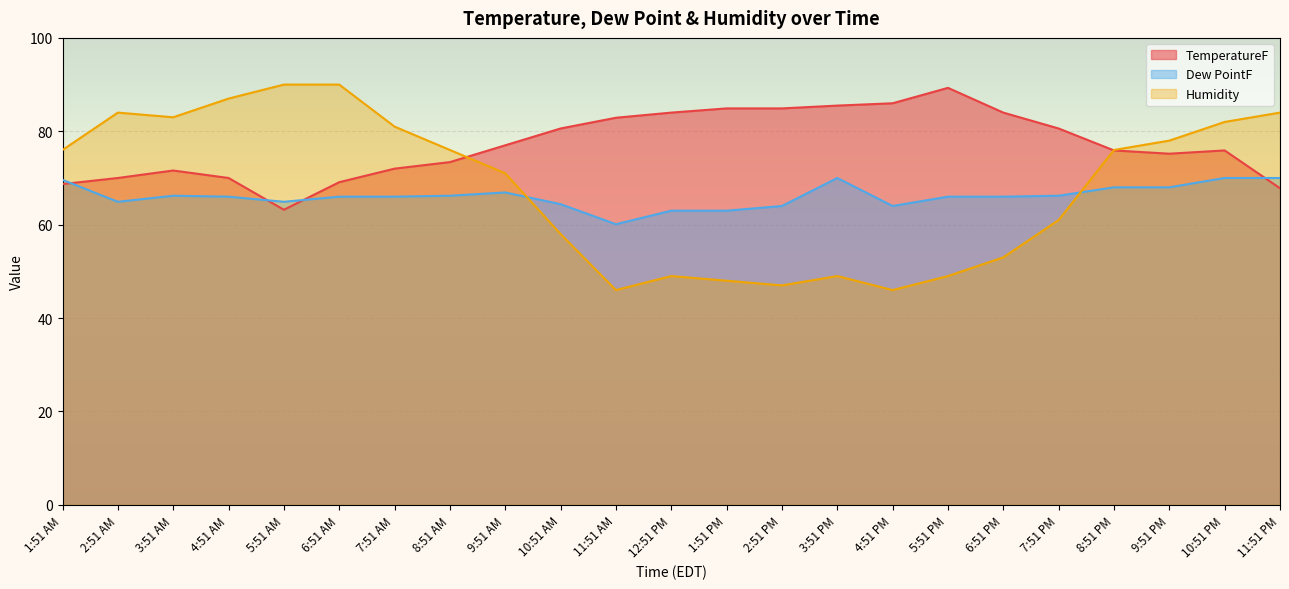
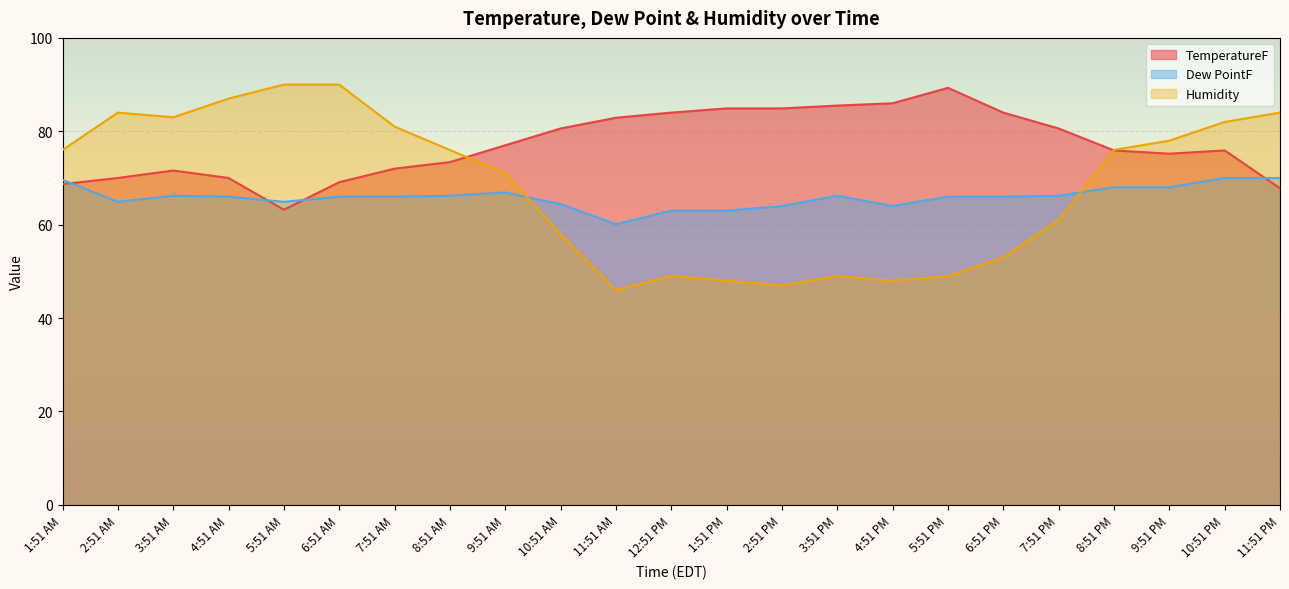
  {
    "TemperatureF": {
      "1:51 AM": 69,
      "2:51 AM": 70,
      "3:51 AM": 72,
      "4:51 AM": 70,
      "5:51 AM": 63,
      "6:51 AM": 69,
      "7:51 AM": 72,
      "8:51 AM": 73,
      "9:51 AM": 77,
      "10:51 AM": 81,
      "11:51 AM": 83,
      "12:51 PM": 84,
      "1:51 PM": 85,
      "2:51 PM": 85,
      "3:51 PM": 86,
      "4:51 PM": 86,
      "5:51 PM": 89,
      "6:51 PM": 84,
      "7:51 PM": 81,
      "9:51 PM": 75,
      "10:51 PM": 76,
      "11:51 PM": 68
    },
    "Dew PointF": {
      "1:51 AM": 70,
      "2:51 AM": 65,
      "3:51 AM": 66,
      "4:51 AM": 66,
      "5:51 AM": 65,
      "6:51 AM": 66,
      "7:51 AM": 66,
      "8:51 AM": 66,
      "9:51 AM": 67,
      "10:51 AM": 64,
      "11:51 AM": 60,
      "12:51 PM": 63,
      "1:51 PM": 63,
      "2:51 PM": 64,
-     "3:51 PM": 70,
+     "3:51 PM": 66,
      "4:51 PM": 64,
      "5:51 PM": 66,
      "6:51 PM": 66,
      "7:51 PM": 66,
      "8:51 PM": 68,
      "9:51 PM": 68,
      "10:51 PM": 70,
      "11:51 PM": 70
    },
    "Humidity": {
      "1:51 AM": 76,
      "2:51 AM": 84,
      "3:51 AM": 83,
      "4:51 AM": 87,
      "5:51 AM": 90,
      "6:51 AM": 90,
      "7:51 AM": 81,
      "8:51 AM": 76,
      "9:51 AM": 71,
      "10:51 AM": 58,
      "11:51 AM": 46,
      "12:51 PM": 49,
      "1:51 PM": 48,
      "2:51 PM": 47,
      "3:51 PM": 49,
-     "4:51 PM": 46,
+     "4:51 PM": 48,
      "5:51 PM": 49,
      "6:51 PM": 53,
      "7:51 PM": 61,
      "9:51 PM": 78,
      "10:51 PM": 82,
      "11:51 PM": 84
    }
  }
